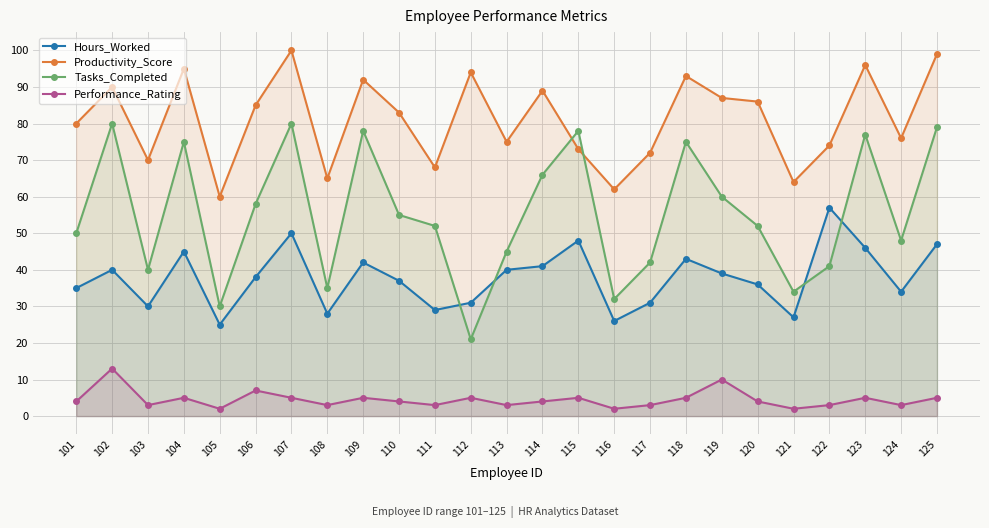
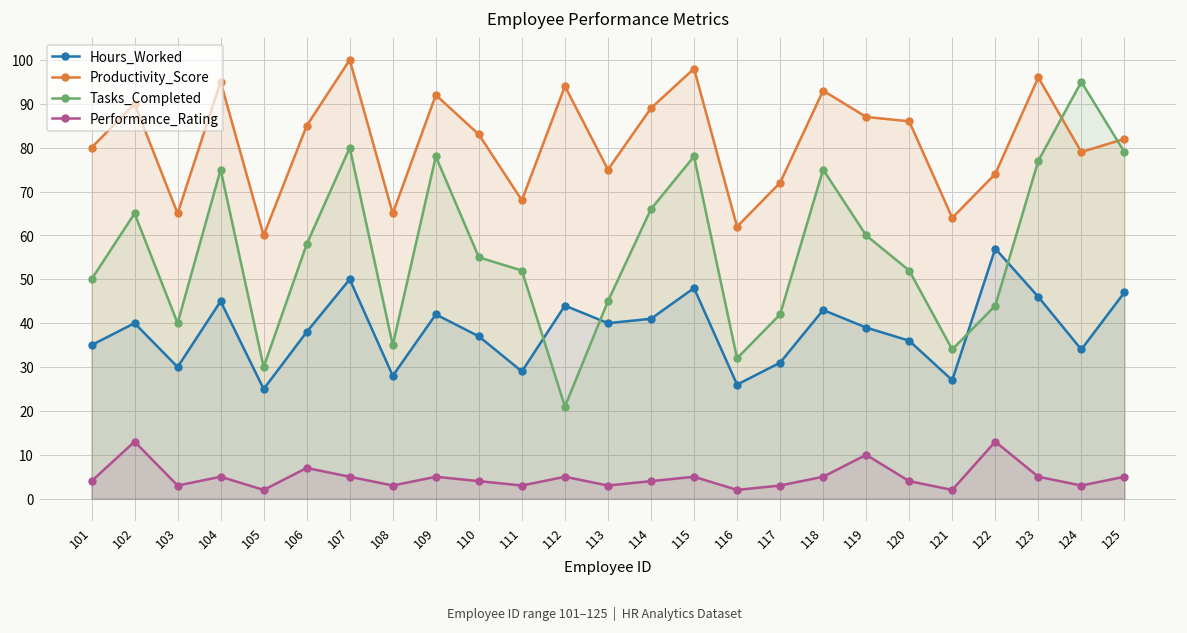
  {
    "Hours_Worked": {
      "101": 35,
      "102": 40,
      "103": 30,
      "104": 45,
      "105": 25,
      "106": 38,
      "107": 50,
      "108": 28,
      "109": 42,
      "110": 37,
      "111": 29,
-     "112": 31,
+     "112": 44,
      "113": 40,
      "114": 41,
      "115": 48,
      "116": 26,
      "117": 31,
      "118": 43,
      "119": 39,
      "120": 36,
      "121": 27,
      "122": 57,
      "123": 46,
      "124": 34,
      "125": 47
    },
    "Productivity_Score": {
      "101": 80,
-     "103": 70,
+     "103": 65,
      "105": 60,
      "106": 85,
      "107": 100,
      "108": 65,
      "109": 92,
      "110": 83,
      "111": 68,
      "112": 94,
      "113": 75,
      "114": 89,
-     "115": 73,
+     "115": 98,
      "116": 62,
      "117": 72,
      "118": 93,
      "119": 87,
      "120": 86,
      "121": 64,
      "122": 74,
      "123": 96,
-     "124": 76,
-     "125": 99
+     "124": 79,
+     "125": 82
    },
    "Tasks_Completed": {
      "101": 50,
-     "102": 80,
+     "102": 65,
      "103": 40,
      "104": 75,
      "105": 30,
      "106": 58,
      "107": 80,
      "108": 35,
      "109": 78,
      "110": 55,
      "111": 52,
      "112": 21,
      "113": 45,
      "114": 66,
      "115": 78,
      "116": 32,
      "117": 42,
      "118": 75,
      "119": 60,
      "120": 52,
      "121": 34,
-     "122": 41,
+     "122": 44,
      "123": 77,
-     "124": 48,
+     "124": 95,
      "125": 79
    },
    "Performance_Rating": {
      "101": 4,
      "102": 13,
      "103": 3,
      "104": 5,
      "105": 2,
      "106": 7,
      "107": 5,
      "108": 3,
      "109": 5,
      "110": 4,
      "111": 3,
      "112": 5,
      "113": 3,
      "114": 4,
      "115": 5,
      "116": 2,
      "117": 3,
      "118": 5,
      "119": 10,
      "120": 4,
      "121": 2,
-     "122": 3,
+     "122": 13,
      "123": 5,
      "124": 3,
      "125": 5
    }
  }
